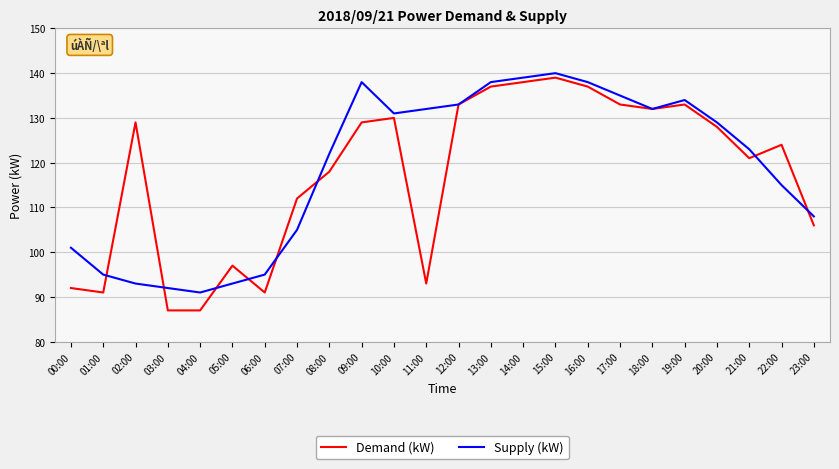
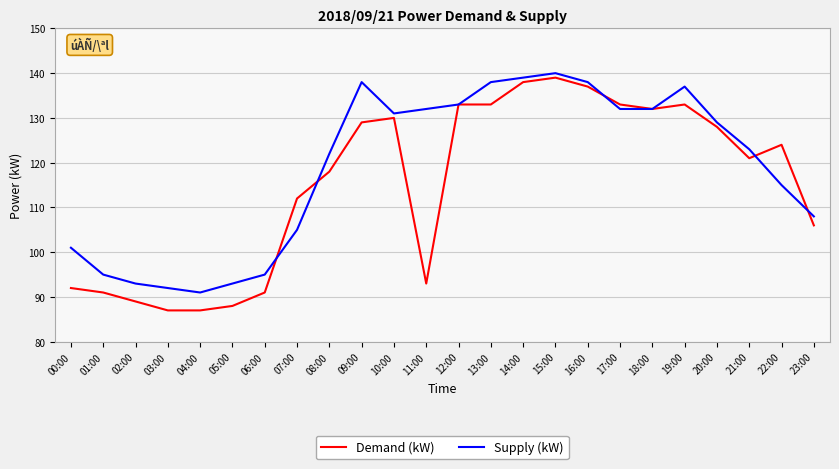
  {
    "Demand (kW)": {
      "00:00": 92,
      "01:00": 91,
-     "02:00": 129,
+     "02:00": 89,
      "03:00": 87,
      "04:00": 87,
-     "05:00": 97,
+     "05:00": 88,
      "06:00": 91,
      "07:00": 112,
      "08:00": 118,
      "09:00": 129,
      "10:00": 130,
      "11:00": 93,
-     "13:00": 137,
+     "13:00": 133,
      "14:00": 138,
      "15:00": 139,
      "16:00": 137,
      "17:00": 133,
      "19:00": 133,
      "20:00": 128,
      "21:00": 121,
      "22:00": 124,
      "23:00": 106
    },
    "Supply (kW)": {
      "00:00": 101,
      "01:00": 95,
      "02:00": 93,
      "03:00": 92,
      "04:00": 91,
      "05:00": 93,
      "06:00": 95,
      "07:00": 105,
      "08:00": 122,
      "09:00": 138,
      "10:00": 131,
      "11:00": 132,
      "13:00": 138,
      "14:00": 139,
      "15:00": 140,
      "16:00": 138,
-     "17:00": 135,
-     "19:00": 134,
+     "17:00": 132,
+     "19:00": 137,
      "20:00": 129,
      "21:00": 123,
      "22:00": 115,
      "23:00": 108
    }
  }
